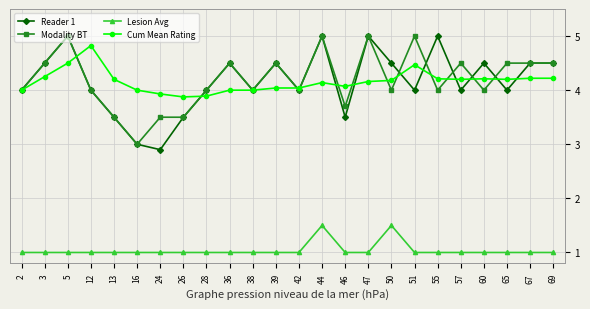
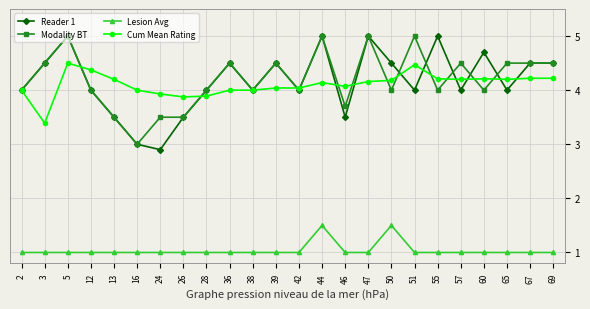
  {
    "Reader 1": {
      "24": 2.9,
      "46": 3.5,
      "50": 4.5,
      "51": 4.0,
      "55": 5.0,
      "57": 4.0,
-     "60": 4.5,
+     "60": 4.7,
      "65": 4.0
    },
    "Modality BT": {
      "24": 3.5,
      "46": 3.7,
      "50": 4.0,
      "51": 5.0,
      "55": 4.0,
      "57": 4.5,
      "60": 4.0,
      "65": 4.5
    },
    "Lesion Avg": {
      "2": 1.0,
      "3": 1.0,
      "5": 1.0,
      "12": 1.0,
      "13": 1.0,
      "16": 1.0,
      "24": 1.0,
      "26": 1.0,
      "28": 1.0,
      "36": 1.0,
      "38": 1.0,
      "39": 1.0,
      "42": 1.0,
      "44": 1.5,
      "46": 1.0,
      "47": 1.0,
      "50": 1.5,
      "51": 1.0,
      "55": 1.0,
      "57": 1.0,
      "60": 1.0,
      "65": 1.0,
      "67": 1.0,
      "69": 1.0
    },
    "Cum Mean Rating": {
-     "3": 4.3,
+     "3": 3.4,
      "5": 4.5,
-     "12": 4.8,
+     "12": 4.4,
      "13": 4.2,
      "16": 4.0,
      "24": 3.9,
      "26": 3.9,
      "28": 3.9,
      "36": 4.0,
      "39": 4.0,
      "44": 4.1,
      "46": 4.1,
      "47": 4.2,
      "50": 4.2,
      "51": 4.5,
      "55": 4.2,
      "57": 4.2,
      "60": 4.2,
      "65": 4.2,
      "67": 4.2,
      "69": 4.2
    }
  }
